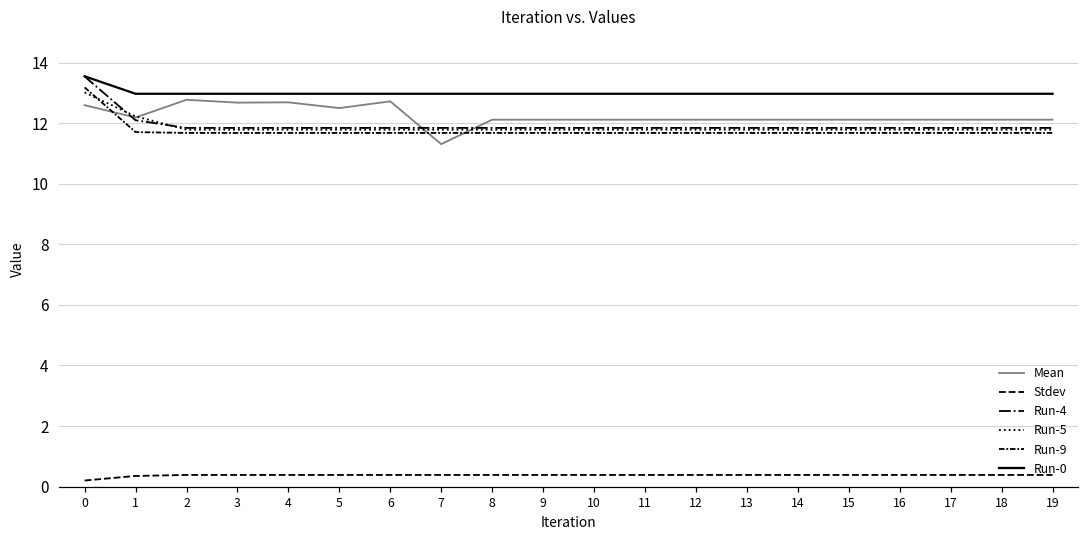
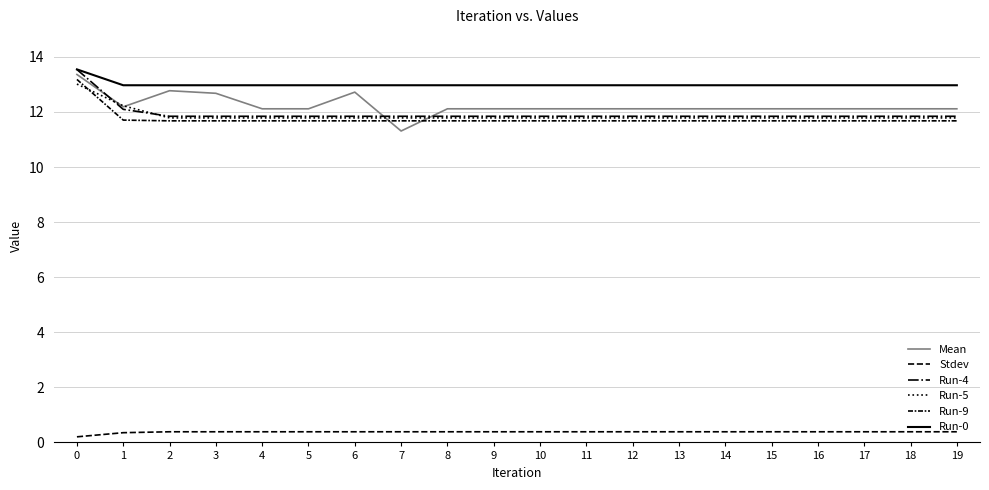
  {
    "Mean": {
-     "0": 12.6,
+     "0": 13.4,
      "2": 12.8,
      "3": 12.7,
-     "4": 12.7,
-     "5": 12.5,
+     "4": 12.1,
+     "5": 12.1,
      "6": 12.7,
      "7": 11.3,
      "8": 12.1,
      "9": 12.1,
      "10": 12.1,
      "11": 12.1,
      "12": 12.1,
      "13": 12.1,
      "14": 12.1,
      "15": 12.1,
      "16": 12.1,
      "17": 12.1,
      "18": 12.1,
      "19": 12.1
    }
  }
